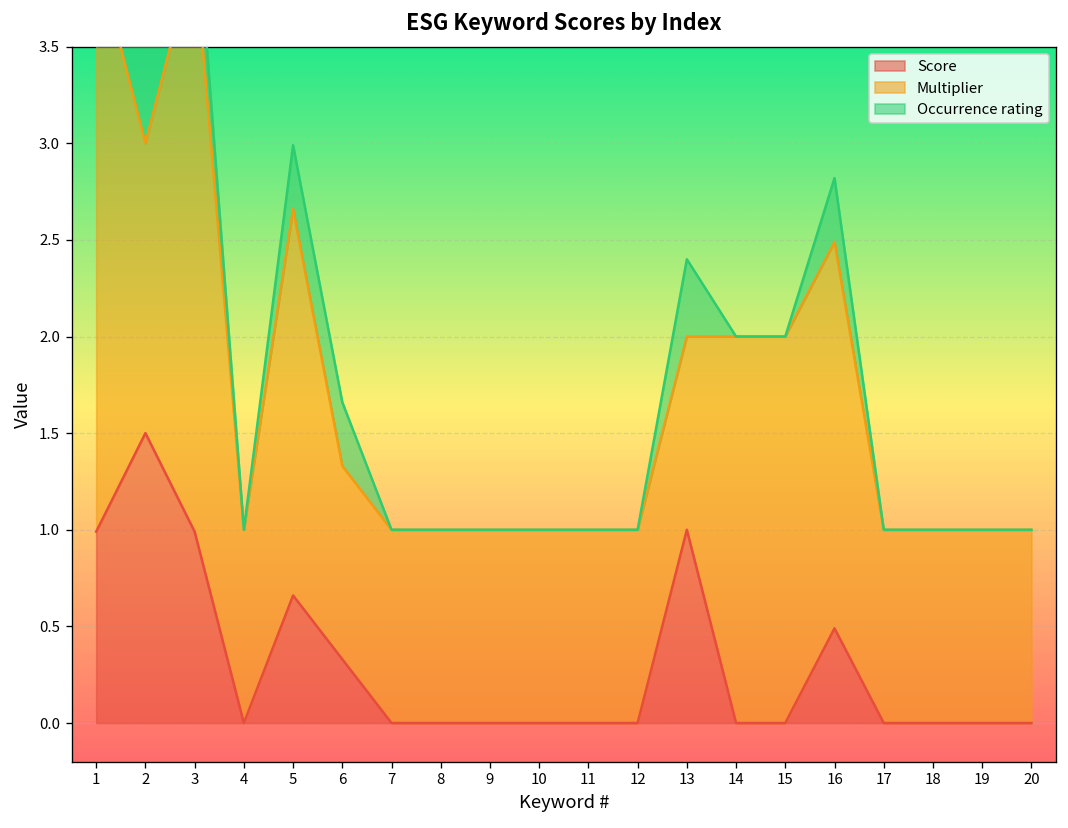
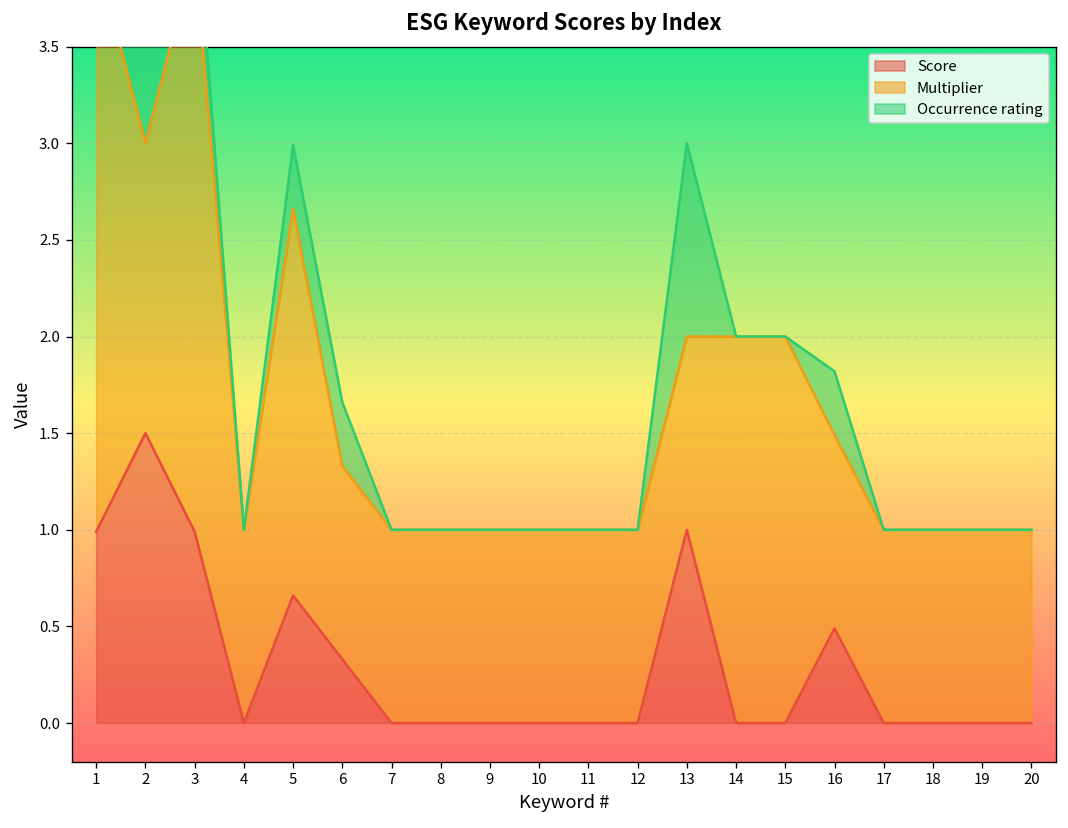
  {
    "Score": {
      "1": 1.0,
      "2": 1.5,
      "3": 1.0,
      "4": 0.0,
      "5": 0.66,
      "6": 0.33,
      "7": 0.0,
      "8": 0.0,
      "9": 0.0,
      "10": 0.0,
      "11": 0.0,
      "12": 0.0,
      "13": 1.0,
      "14": 0.0,
      "15": 0.0,
      "16": 0.5,
      "17": 0.0,
      "18": 0.0,
      "19": 0.0,
      "20": 0.0
    },
    "Multiplier": {
      "2": 1.50,
      "5": 2,
      "6": 1,
      "13": 1,
-     "16": 2
+     "16": 1
    },
    "Occurrence rating": {
      "5": 0.33,
      "6": 0.33,
-     "13": 0.4,
+     "13": 1.0,
      "16": 0.33
    }
  }
